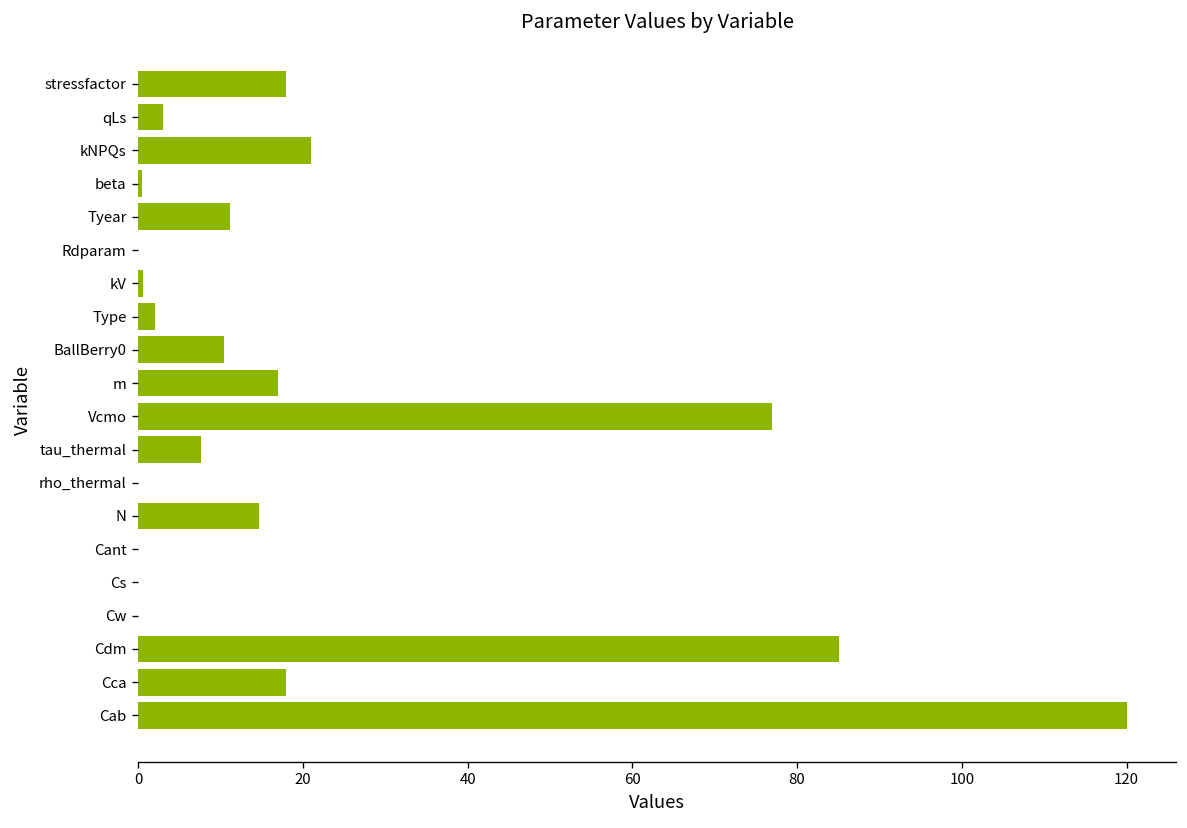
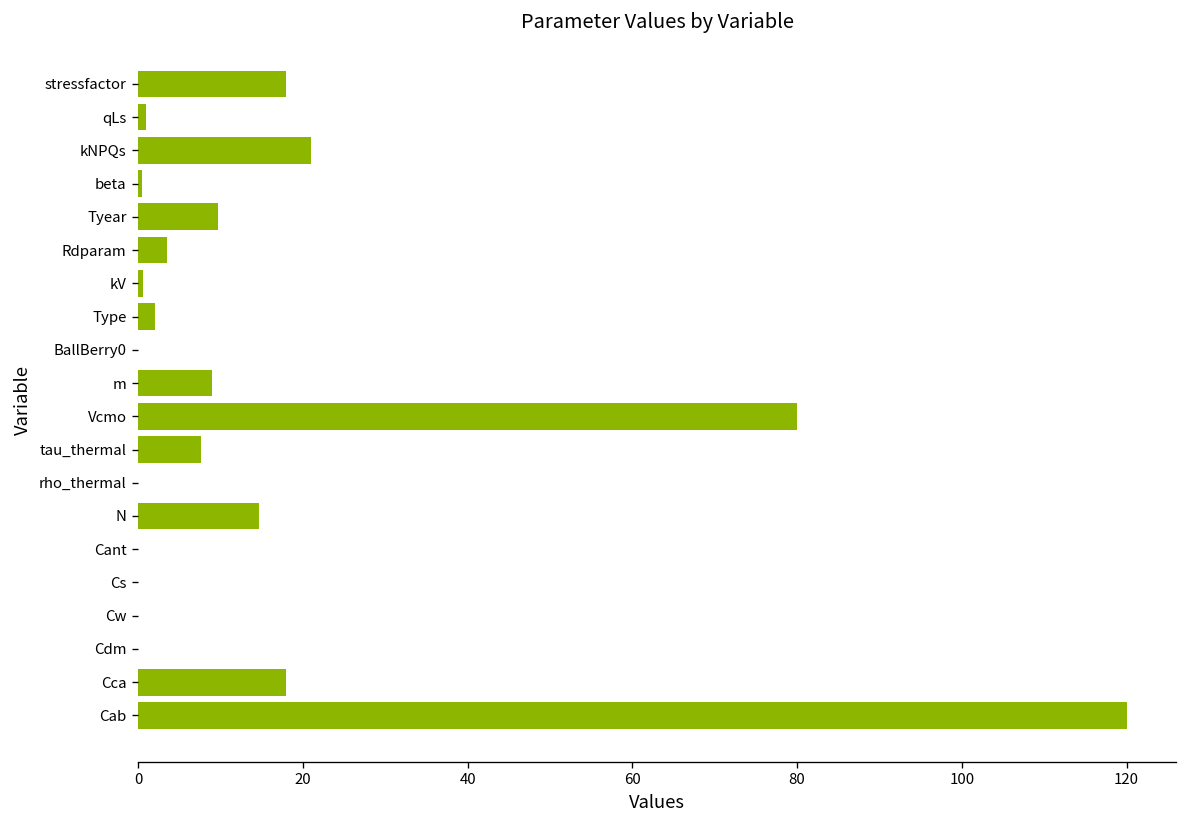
  {
    "stressfactor": 18,
-   "qLs": 3,
+   "qLs": 1,
    "kNPQs": 21,
    "beta": 1,
-   "Tyear": 11,
-   "Rdparam": 0,
+   "Tyear": 10,
+   "Rdparam": 3,
    "kV": 1,
    "Type": 2,
-   "BallBerry0": 10,
-   "m": 17,
-   "Vcmo": 77,
+   "BallBerry0": 0,
+   "m": 9,
+   "Vcmo": 80,
    "tau_thermal": 8,
    "N": 15,
    "Cant": 0,
    "Cs": 0,
-   "Cdm": 85,
+   "Cdm": 0,
    "Cca": 18,
    "Cab": 120
  }
